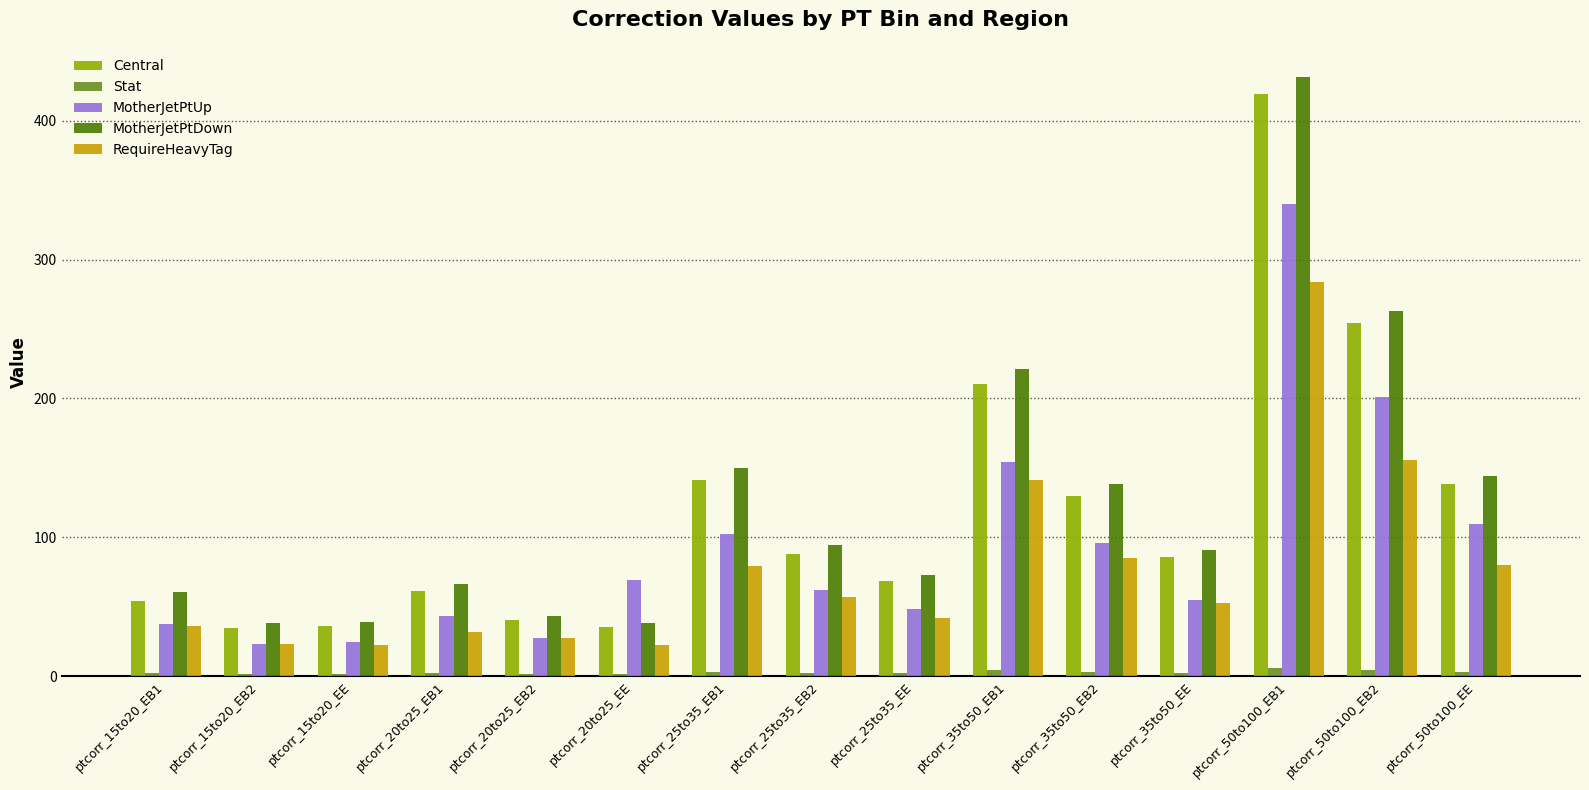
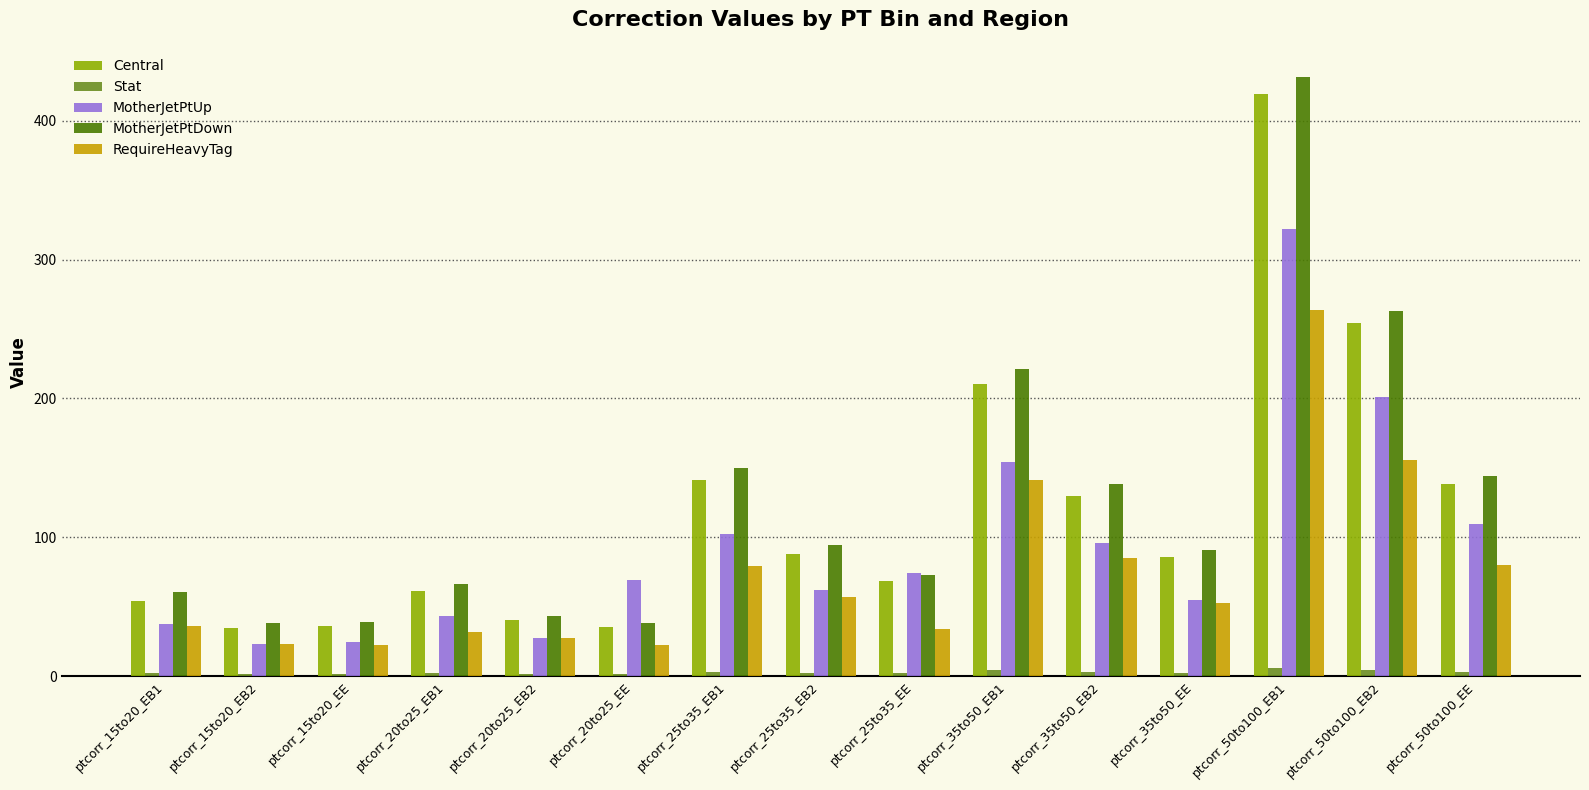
  {
    "MotherJetPtUp": {
      "ptcorr_15to20_EB1": 38,
      "ptcorr_15to20_EB2": 23,
      "ptcorr_15to20_EE": 24,
      "ptcorr_20to25_EB1": 43,
      "ptcorr_20to25_EB2": 28,
      "ptcorr_20to25_EE": 70,
      "ptcorr_25to35_EB1": 103,
      "ptcorr_25to35_EB2": 62,
-     "ptcorr_25to35_EE": 48,
+     "ptcorr_25to35_EE": 74,
      "ptcorr_35to50_EB1": 154,
      "ptcorr_35to50_EB2": 96,
      "ptcorr_35to50_EE": 55,
-     "ptcorr_50to100_EB1": 340,
+     "ptcorr_50to100_EB1": 322,
      "ptcorr_50to100_EB2": 201,
      "ptcorr_50to100_EE": 110
    },
    "RequireHeavyTag": {
      "ptcorr_15to20_EB1": 36,
      "ptcorr_15to20_EB2": 23,
      "ptcorr_15to20_EE": 23,
      "ptcorr_20to25_EB1": 32,
      "ptcorr_20to25_EB2": 28,
      "ptcorr_20to25_EE": 23,
      "ptcorr_25to35_EB1": 79,
      "ptcorr_25to35_EB2": 57,
-     "ptcorr_25to35_EE": 42,
+     "ptcorr_25to35_EE": 34,
      "ptcorr_35to50_EB1": 141,
      "ptcorr_35to50_EB2": 85,
      "ptcorr_35to50_EE": 53,
-     "ptcorr_50to100_EB1": 284,
+     "ptcorr_50to100_EB1": 263,
      "ptcorr_50to100_EB2": 156,
      "ptcorr_50to100_EE": 80
    }
  }
